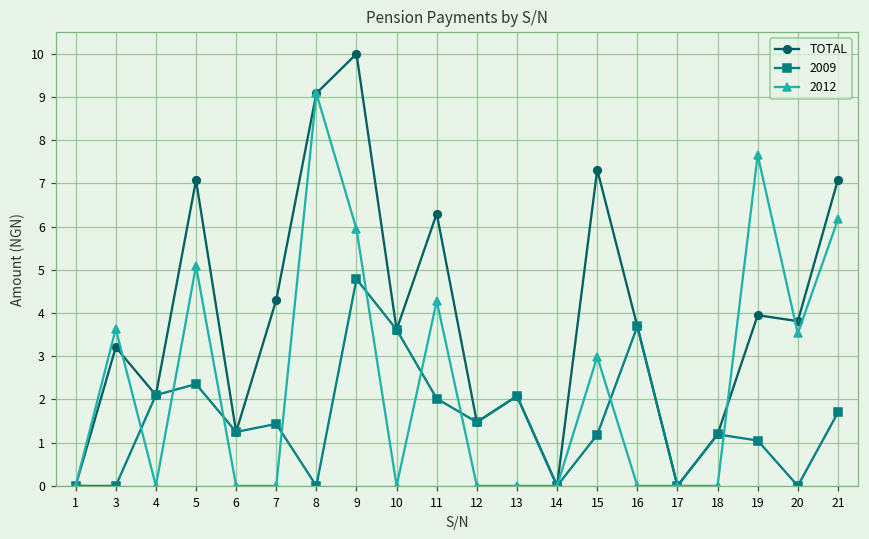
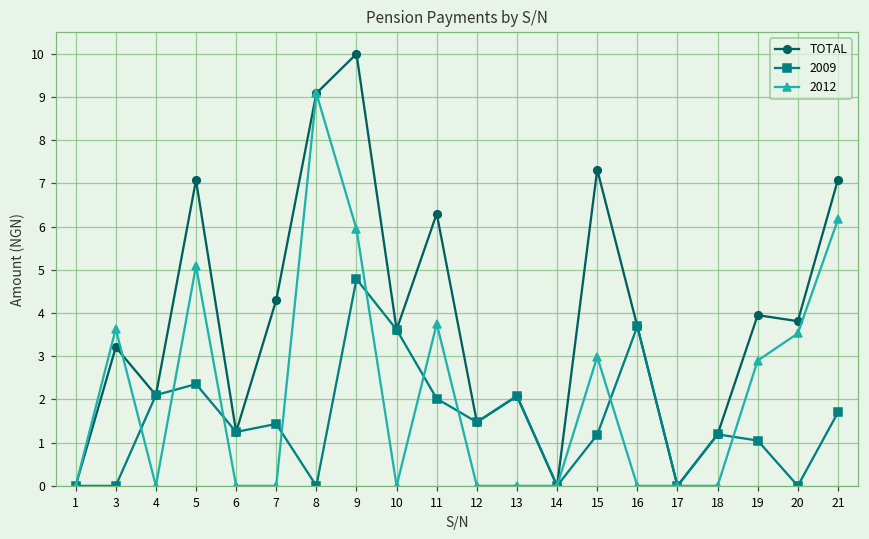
  {
    "2012": {
      "3": 3.6,
      "4": 0.0,
      "5": 5.1,
      "6": 0.0,
      "7": 0.0,
      "9": 5.9,
      "10": 0.0,
-     "11": 4.3,
+     "11": 3.8,
      "12": 0.0,
      "13": 0.0,
      "15": 3.0,
      "16": 0.0,
      "18": 0.0,
-     "19": 7.7,
+     "19": 2.9,
      "20": 3.5,
      "21": 6.2
    }
  }
